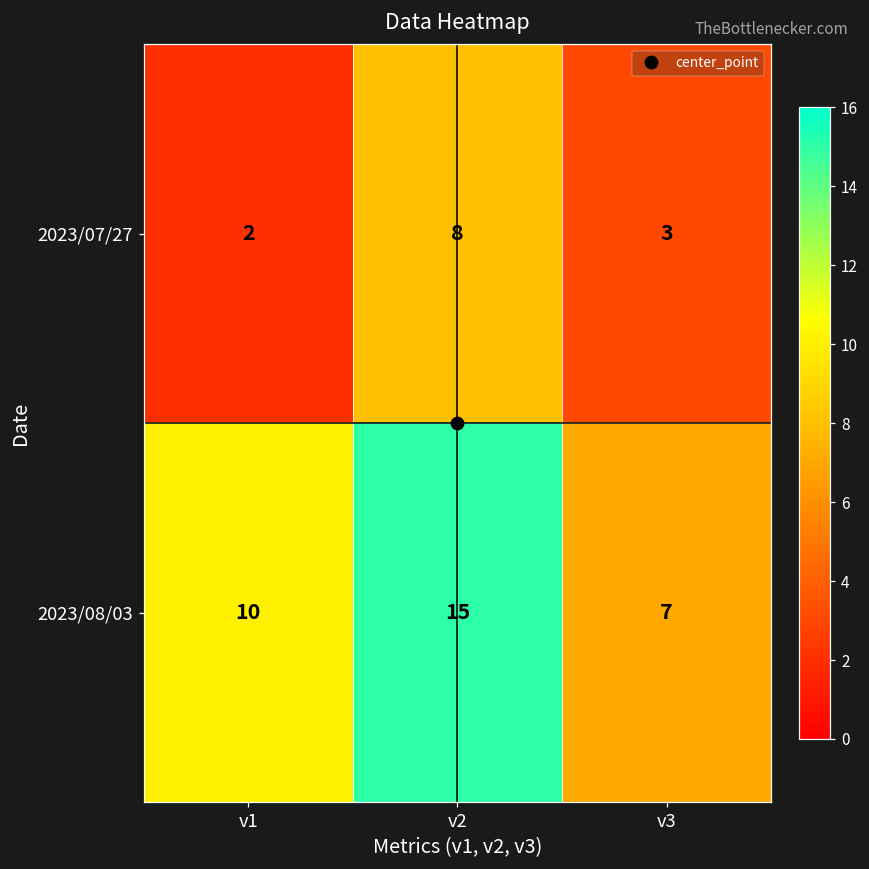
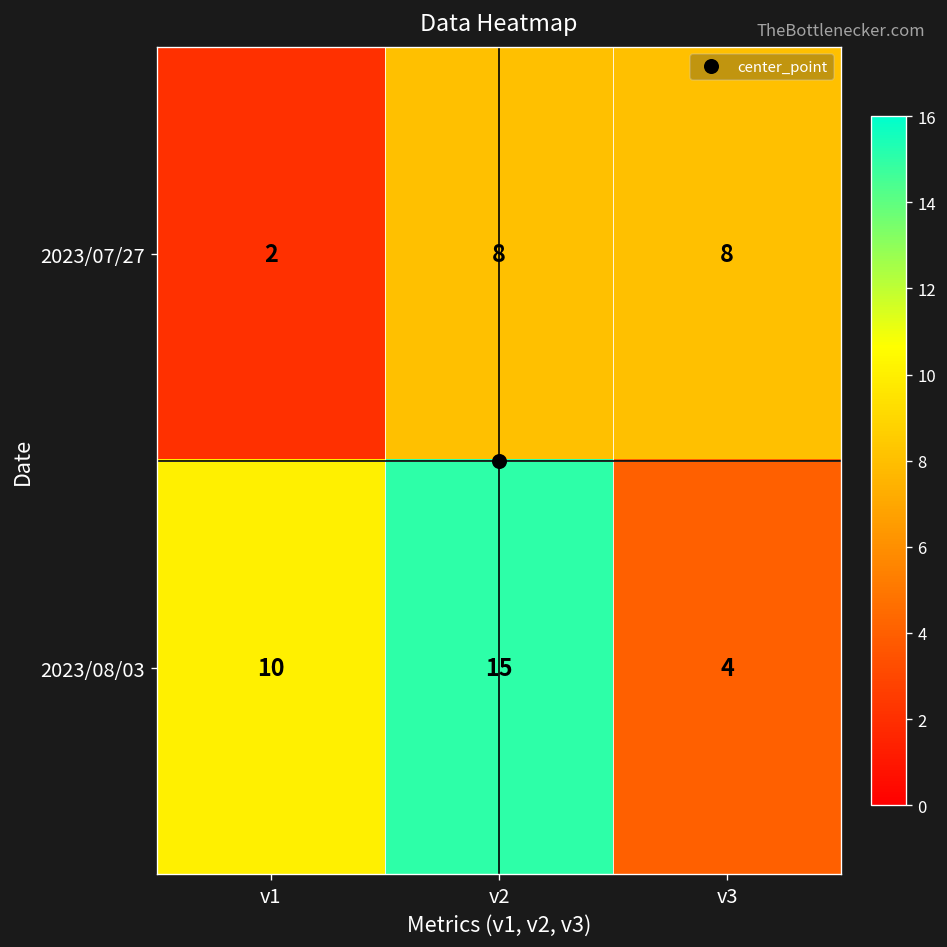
  {
    "2023/07/27": {
      "v1": 2,
      "v2": 8,
-     "v3": 3
+     "v3": 8
    },
    "2023/08/03": {
      "v1": 10,
      "v2": 15,
-     "v3": 7
+     "v3": 4
    }
  }
